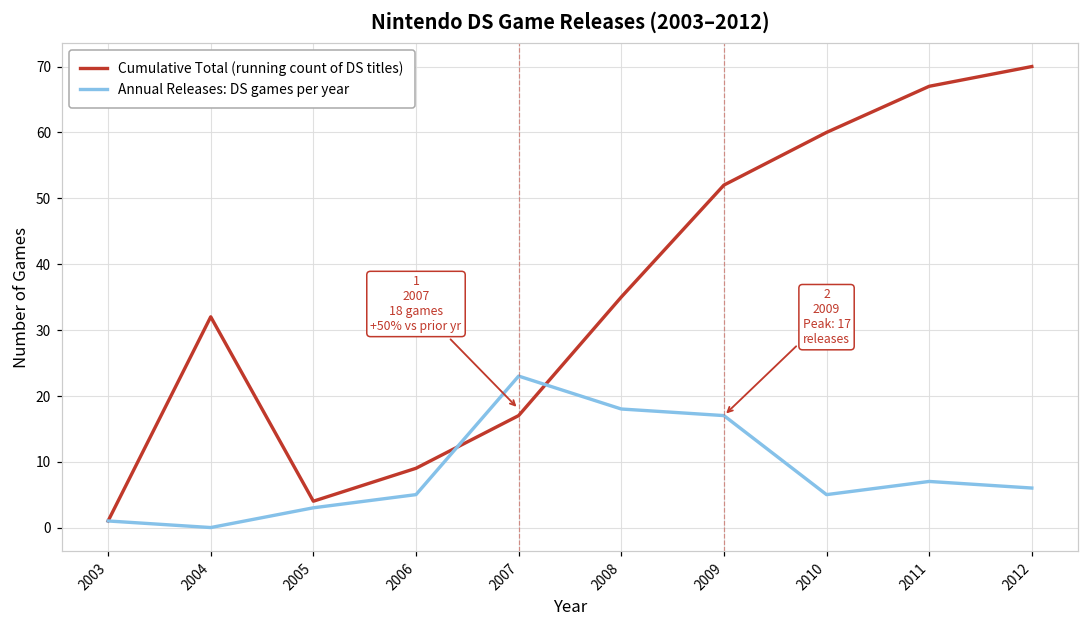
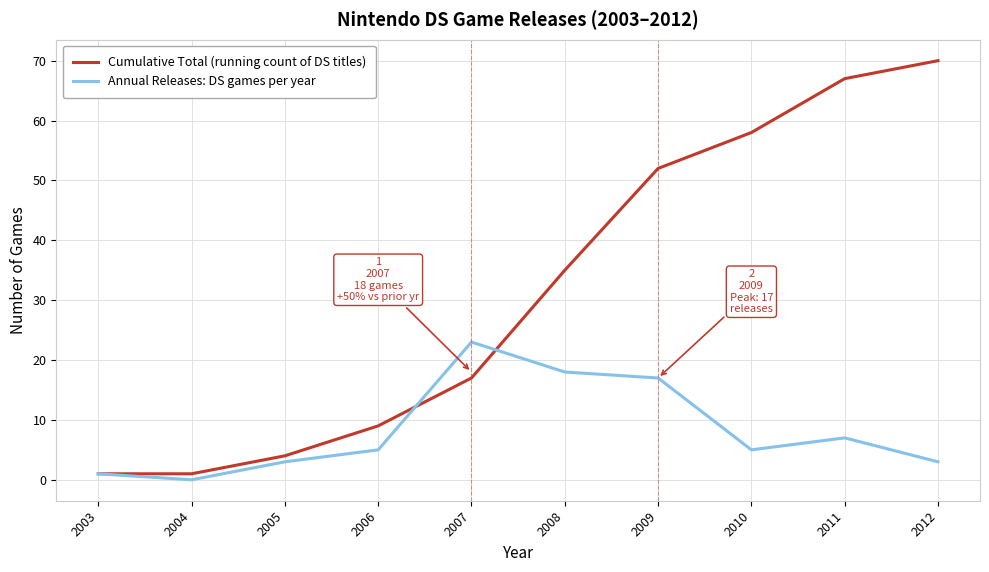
  {
    "Cumulative Total (running count of DS titles)": {
-     "2004": 32,
+     "2004": 1,
      "2005": 4,
      "2006": 9,
      "2007": 17,
      "2008": 35,
      "2009": 52,
-     "2010": 60,
+     "2010": 58,
      "2011": 67,
      "2012": 70
    },
    "Annual Releases: DS games per year": {
      "2004": 0,
      "2005": 3,
      "2006": 5,
      "2008": 18,
      "2010": 5,
      "2011": 7,
-     "2012": 6
+     "2012": 3
    }
  }
